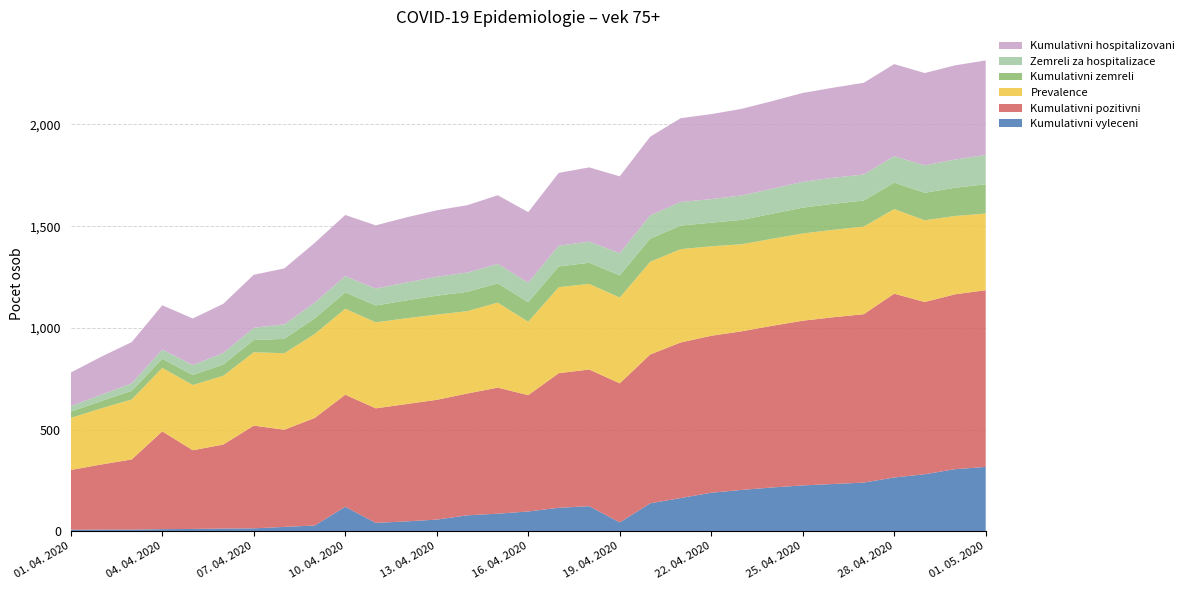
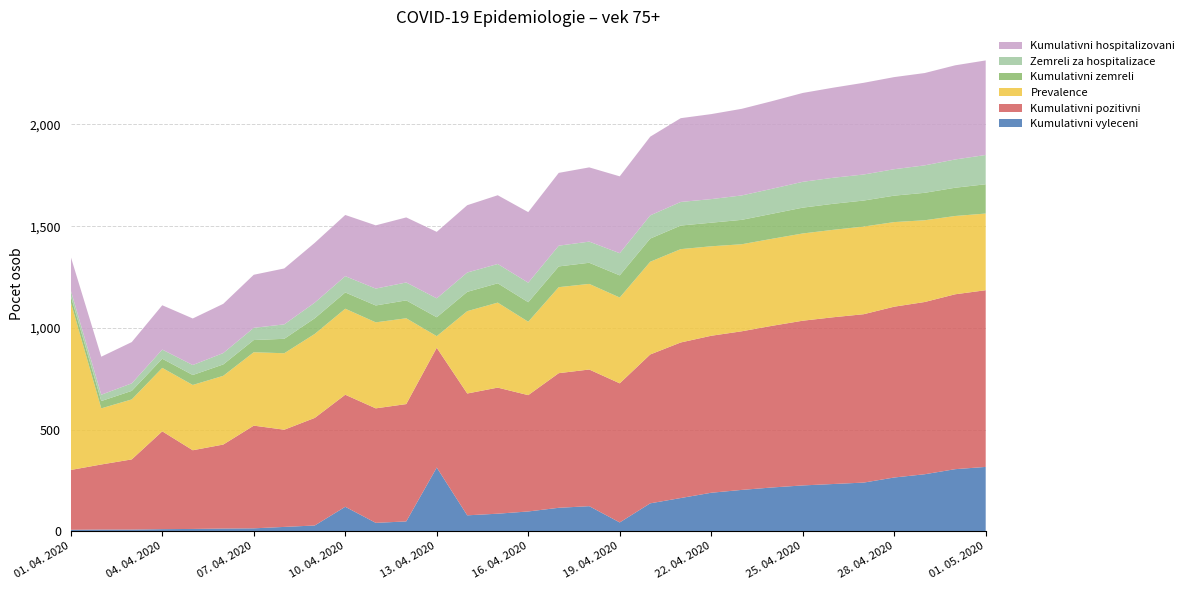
  {
    "Kumulativni vyleceni": {
      "07. 04. 2020": 10,
      "10. 04. 2020": 120,
-     "13. 04. 2020": 60,
+     "13. 04. 2020": 310,
      "16. 04. 2020": 100,
      "19. 04. 2020": 40,
      "22. 04. 2020": 190,
      "25. 04. 2020": 230,
      "28. 04. 2020": 260,
      "01. 05. 2020": 320
    },
    "Kumulativni pozitivni": {
      "01. 04. 2020": 290,
      "04. 04. 2020": 480,
      "07. 04. 2020": 510,
      "10. 04. 2020": 550,
      "13. 04. 2020": 590,
      "16. 04. 2020": 570,
      "19. 04. 2020": 680,
      "22. 04. 2020": 770,
      "25. 04. 2020": 810,
-     "28. 04. 2020": 900,
+     "28. 04. 2020": 840,
      "01. 05. 2020": 870
    },
    "Prevalence": {
-     "01. 04. 2020": 260,
+     "01. 04. 2020": 830,
      "04. 04. 2020": 310,
      "07. 04. 2020": 360,
      "10. 04. 2020": 420,
-     "13. 04. 2020": 420,
+     "13. 04. 2020": 60,
      "16. 04. 2020": 360,
      "19. 04. 2020": 420,
      "22. 04. 2020": 440,
      "25. 04. 2020": 430,
      "28. 04. 2020": 420,
      "01. 05. 2020": 380
    },
    "Kumulativni hospitalizovani": {
      "01. 04. 2020": 170,
      "04. 04. 2020": 220,
      "07. 04. 2020": 260,
      "10. 04. 2020": 300,
      "13. 04. 2020": 330,
      "16. 04. 2020": 350,
      "19. 04. 2020": 380,
      "22. 04. 2020": 420,
      "25. 04. 2020": 440,
      "28. 04. 2020": 450,
      "01. 05. 2020": 470
    }
  }
